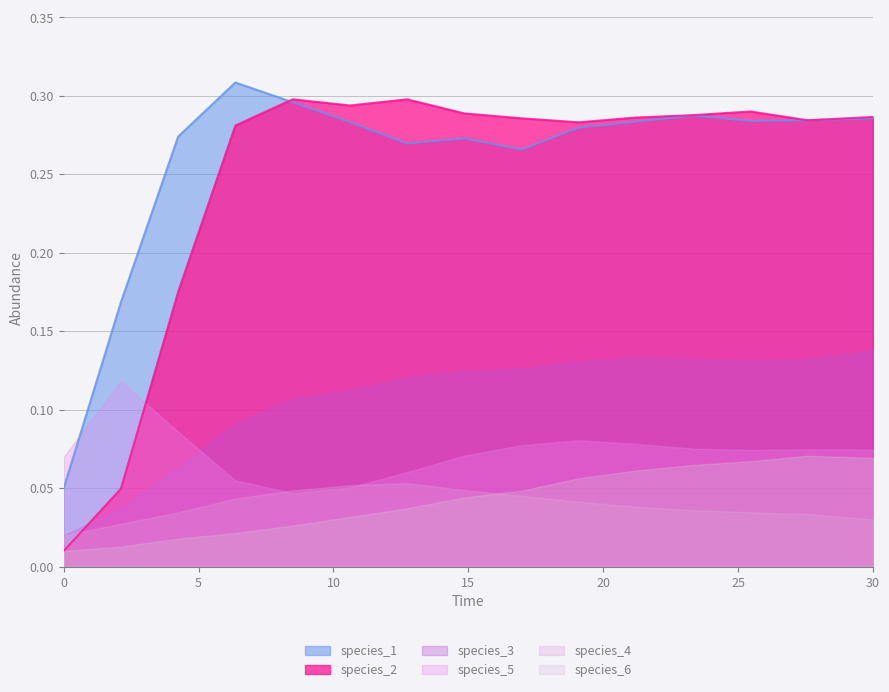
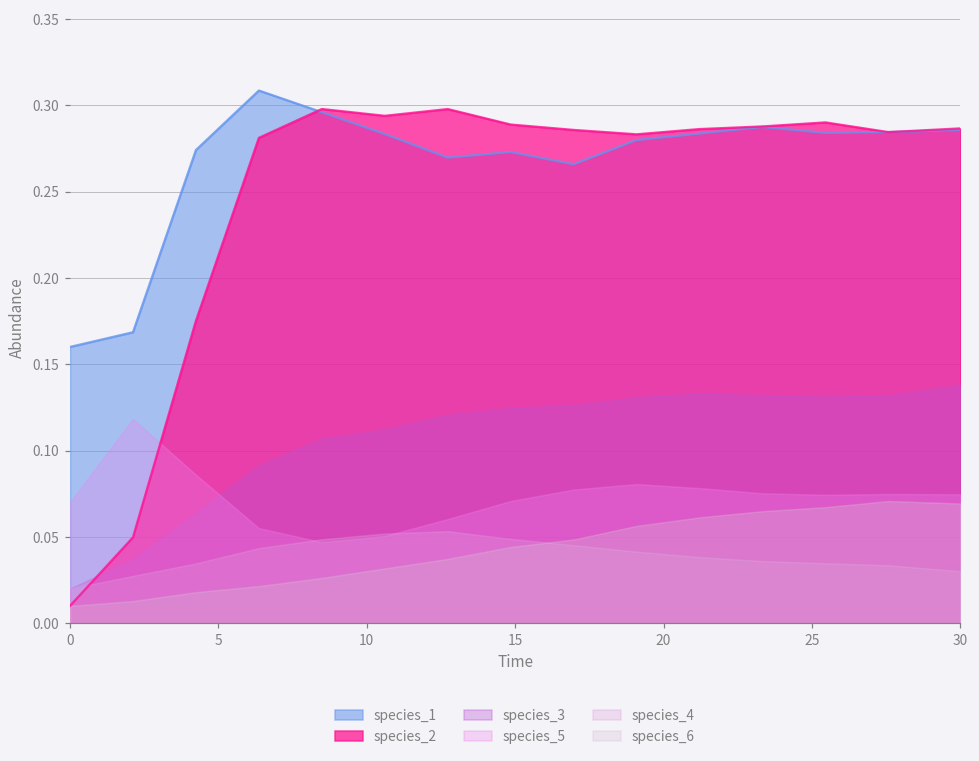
  {
    "species_1": {
-     "0": 0.05
+     "0": 0.16
    }
  }
